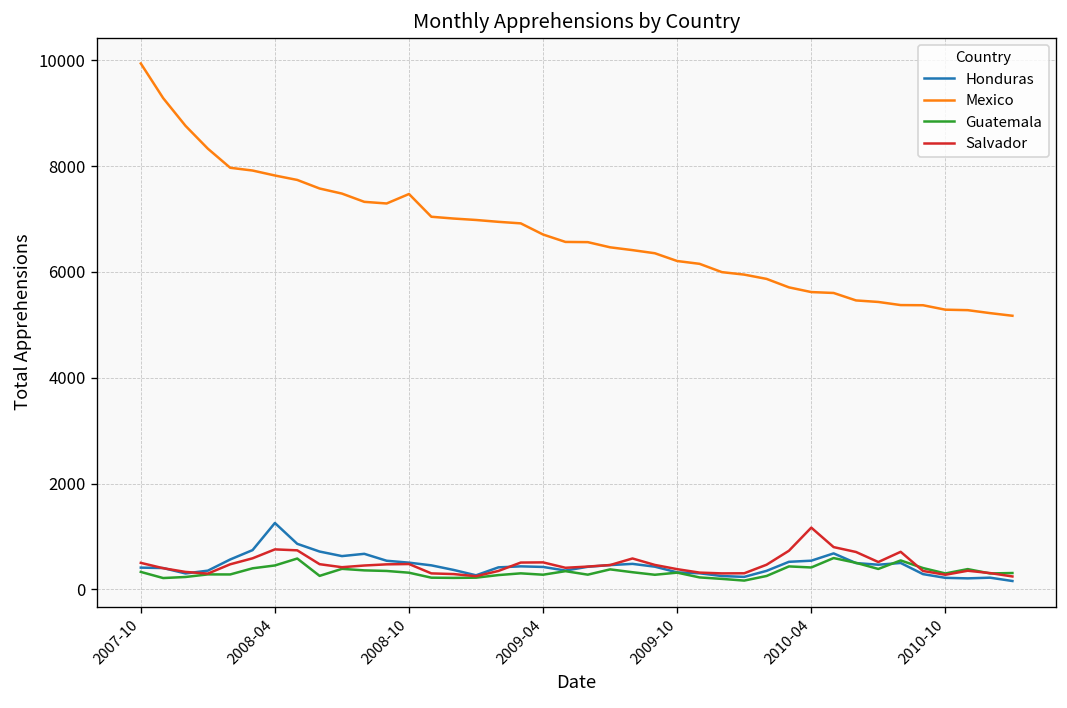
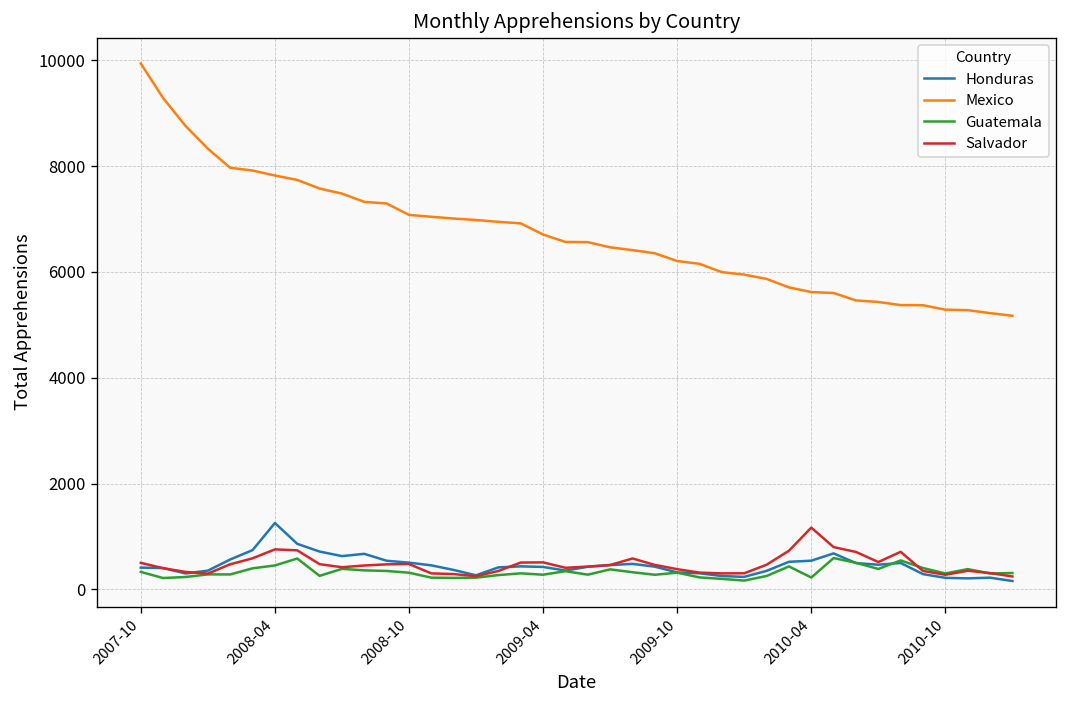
  {
    "Honduras": {
      "2007-10": 400,
      "2008-04": 1300,
      "2009-04": 400,
      "2010-04": 500
    },
    "Mexico": {
      "2007-10": 9900,
      "2008-04": 7800,
-     "2008-10": 7500,
+     "2008-10": 7100,
      "2009-04": 6700,
      "2009-10": 6200,
      "2010-04": 5600,
      "2010-10": 5300
    },
    "Guatemala": {
      "2007-10": 300,
      "2008-04": 500,
      "2008-10": 300,
      "2009-04": 300,
-     "2010-04": 400
+     "2010-04": 200
    },
    "Salvador": {
      "2007-10": 500,
      "2008-04": 800,
      "2009-04": 500,
      "2009-10": 400,
      "2010-04": 1200
    }
  }
